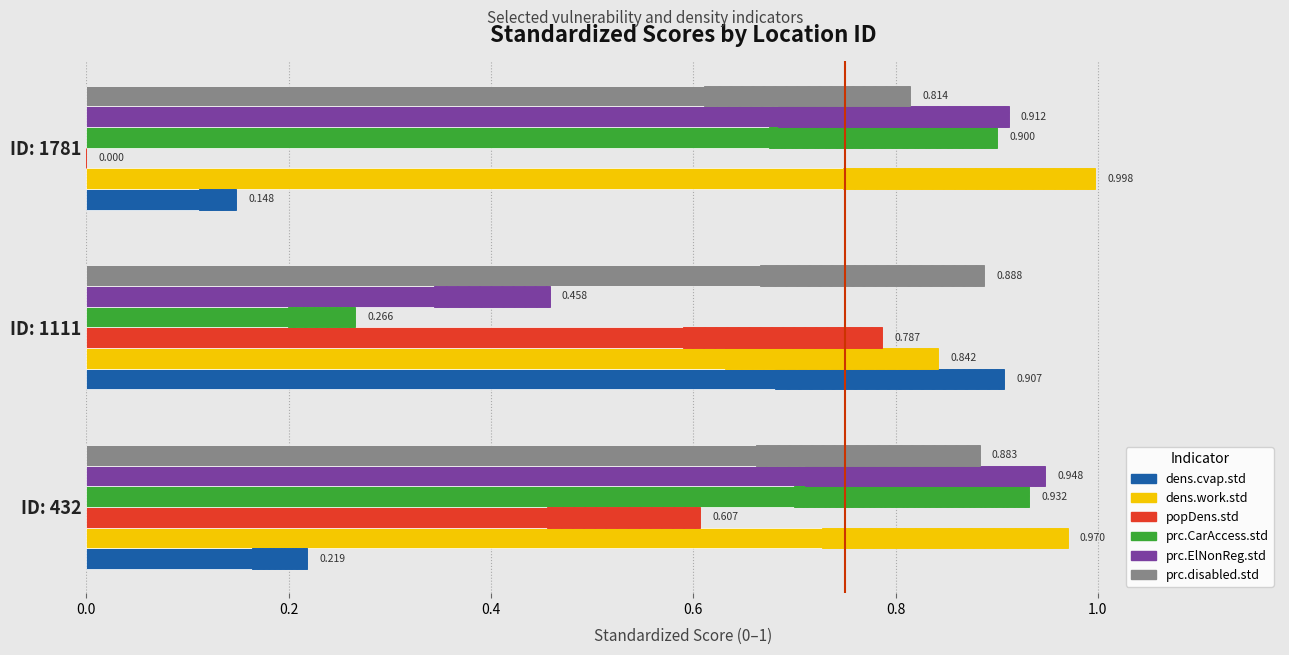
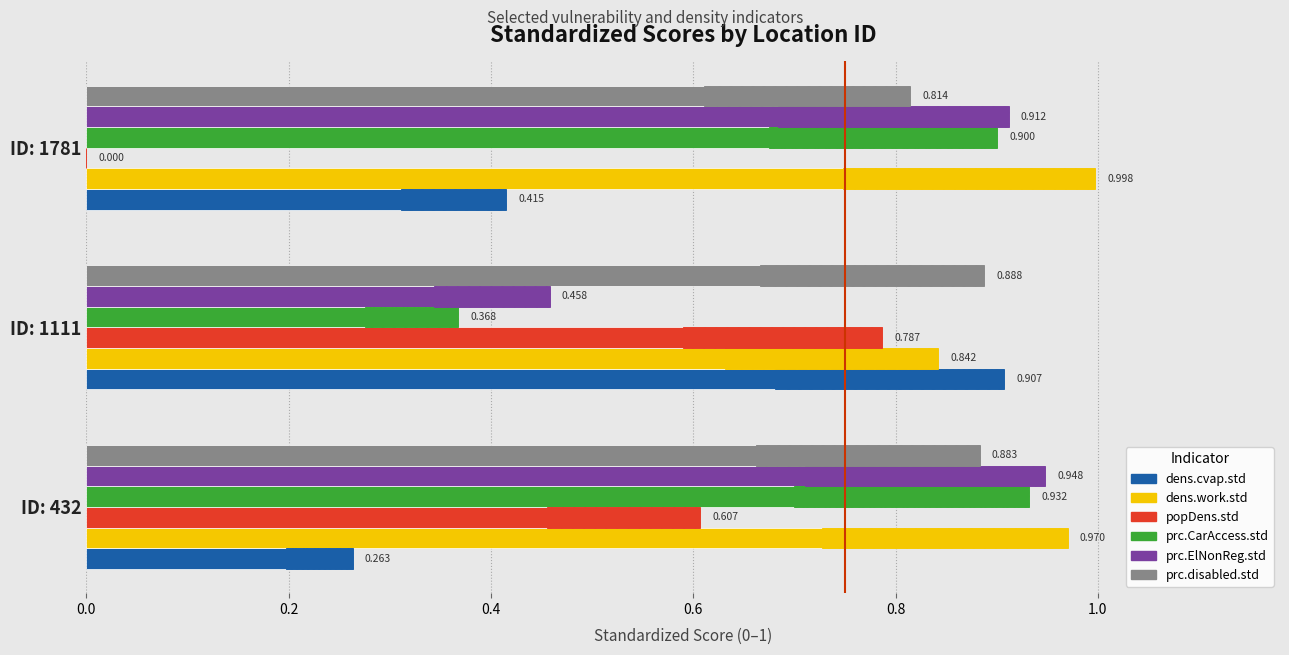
  {
    "dens.cvap.std": {
-     "ID: 1781": 0.148,
+     "ID: 1781": 0.415,
      "ID: 1111": 0.907,
-     "ID: 432": 0.219
+     "ID: 432": 0.263
    },
    "dens.work.std": {
      "ID: 1781": 0.998,
      "ID: 1111": 0.842,
      "ID: 432": 0.970
    },
    "popDens.std": {
      "ID: 1781": 0.000,
      "ID: 1111": 0.787,
      "ID: 432": 0.607
    },
    "prc.CarAccess.std": {
      "ID: 1781": 0.900,
-     "ID: 1111": 0.266,
+     "ID: 1111": 0.368,
      "ID: 432": 0.932
    },
    "prc.ElNonReg.std": {
      "ID: 1781": 0.912,
      "ID: 1111": 0.458,
      "ID: 432": 0.948
    },
    "prc.disabled.std": {
      "ID: 1781": 0.814,
      "ID: 1111": 0.888,
      "ID: 432": 0.883
    }
  }
